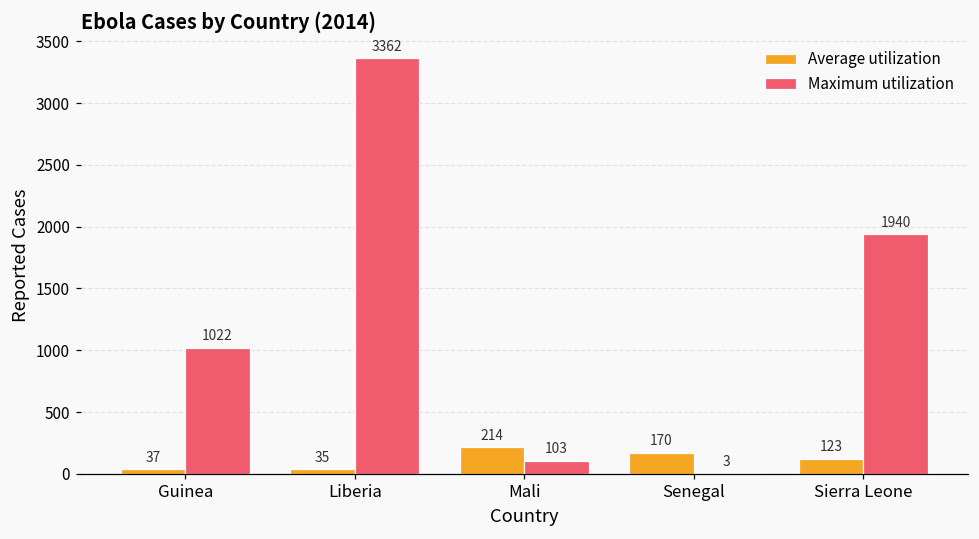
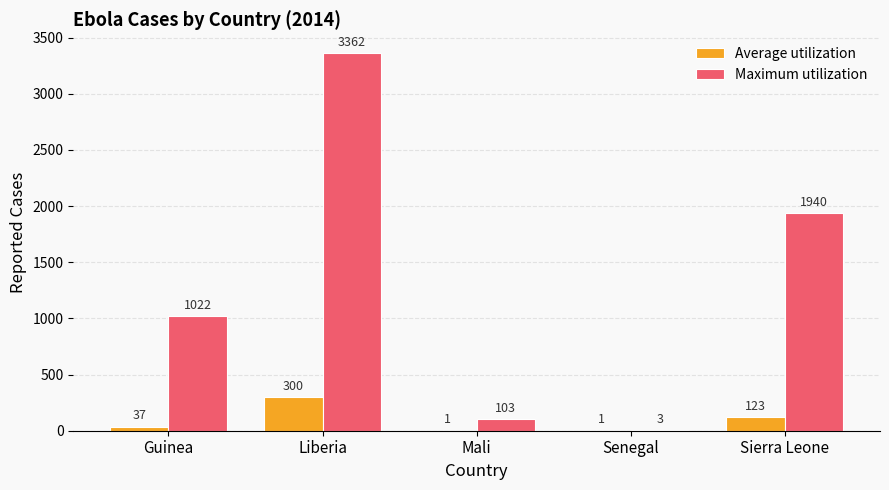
  {
    "Average utilization": {
      "Guinea": 37,
-     "Liberia": 35,
-     "Mali": 214,
-     "Senegal": 170,
+     "Liberia": 300,
+     "Mali": 1,
+     "Senegal": 1,
      "Sierra Leone": 123
    },
    "Maximum utilization": {
      "Guinea": 1022,
      "Liberia": 3362,
      "Mali": 103,
      "Senegal": 3,
      "Sierra Leone": 1940
    }
  }
